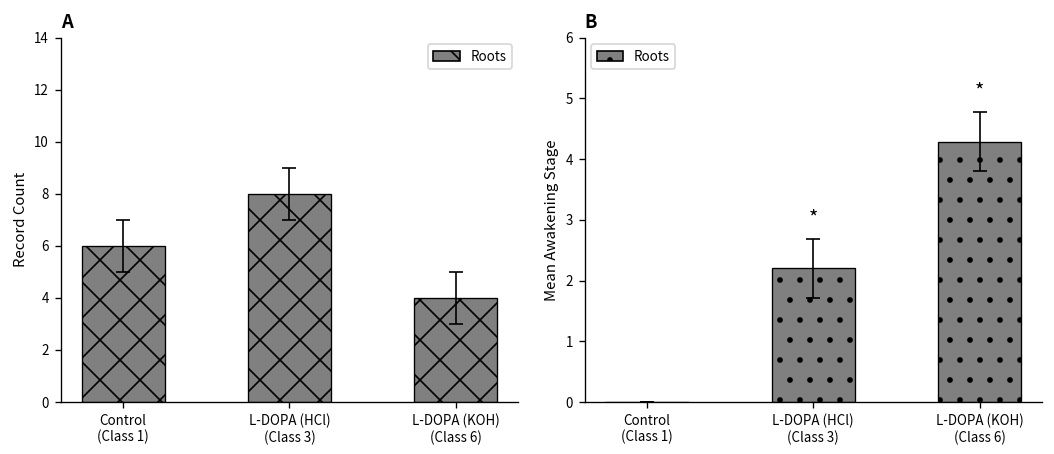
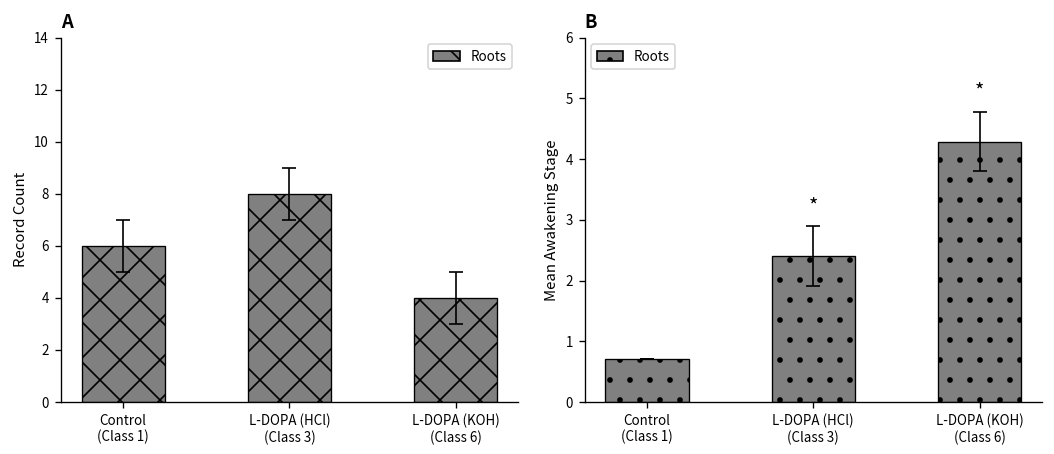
  {
    "A": {
      "Roots": {
        "Control (Class 1)": 6.0,
        "L-DOPA (HCl) (Class 3)": 8.0,
        "L-DOPA (KOH) (Class 6)": 4.0
      }
    },
    "B": {
      "Roots": {
-       "Control (Class 1)": 0.0,
-       "L-DOPA (HCl) (Class 3)": 2.2,
+       "Control (Class 1)": 0.7,
+       "L-DOPA (HCl) (Class 3)": 2.4,
        "L-DOPA (KOH) (Class 6)": 4.3
      }
    }
  }
